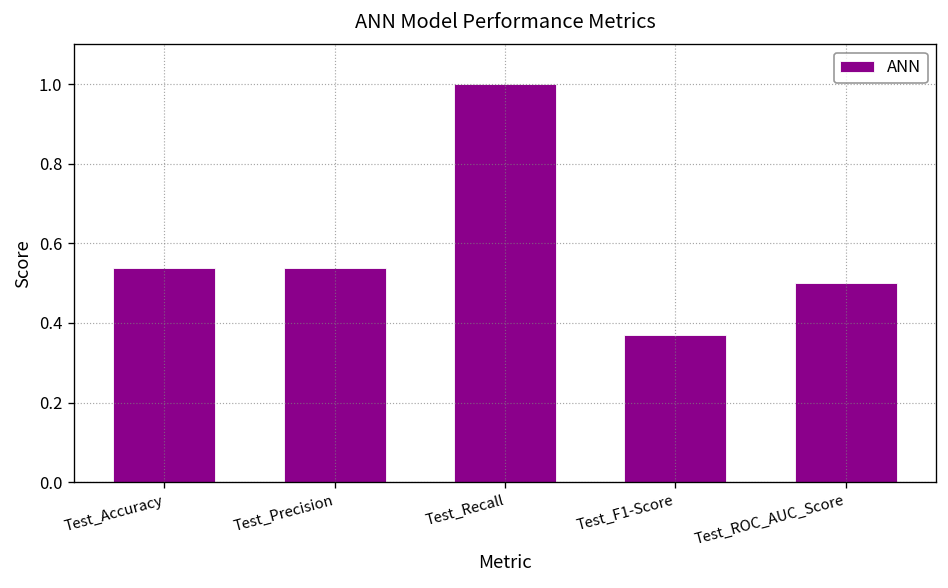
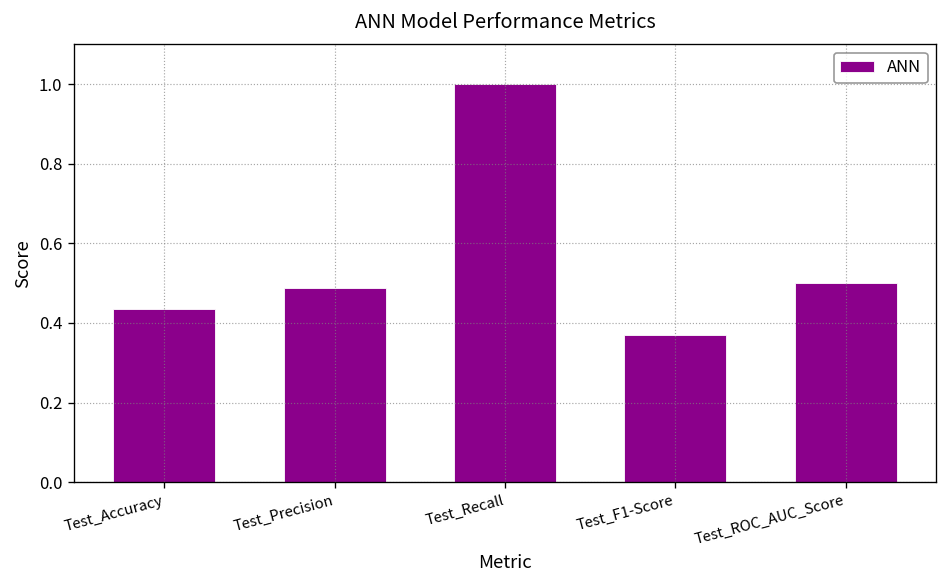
  {
-   "Test_Accuracy": 0.54,
-   "Test_Precision": 0.54,
+   "Test_Accuracy": 0.44,
+   "Test_Precision": 0.49,
    "Test_Recall": 1.00,
    "Test_F1-Score": 0.37,
    "Test_ROC_AUC_Score": 0.50
  }
